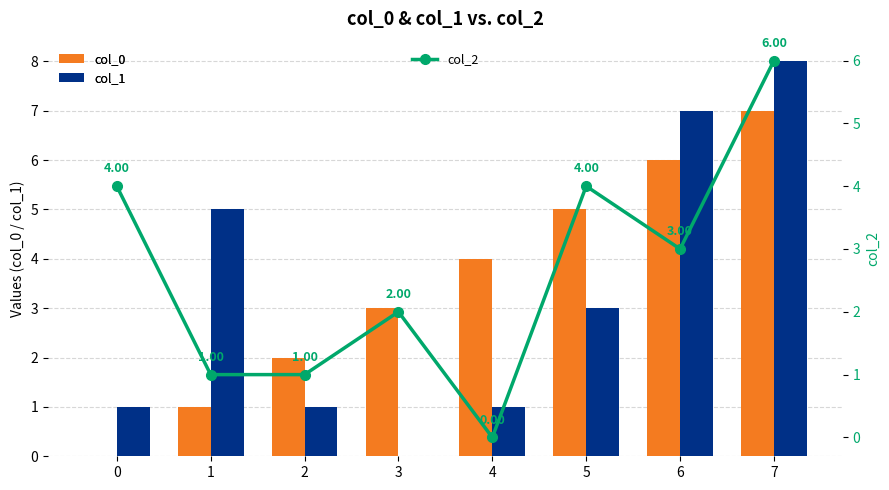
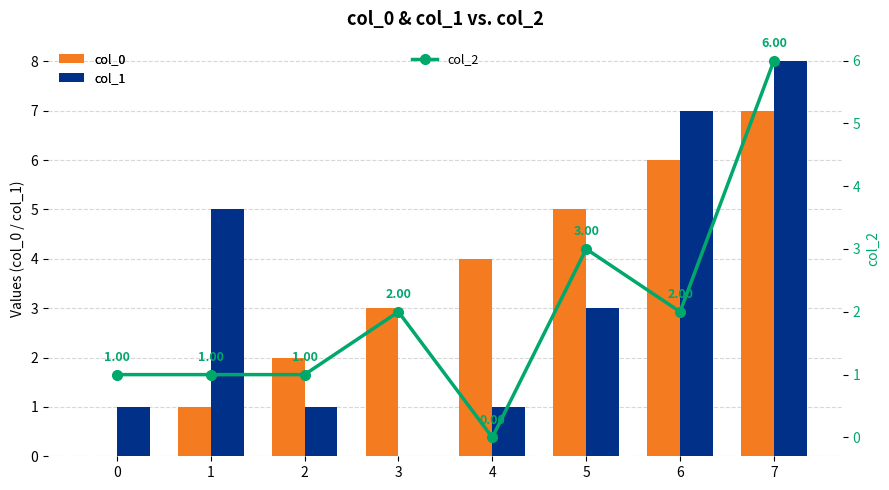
  {
    "col_2": {
-     "0": 4.00,
+     "0": 1.00,
      "1": 1.00,
      "2": 1.00,
      "3": 2.00,
      "4": 0.00,
-     "5": 4.00,
-     "6": 3.00,
+     "5": 3.00,
+     "6": 2.00,
      "7": 6.00
    }
  }
